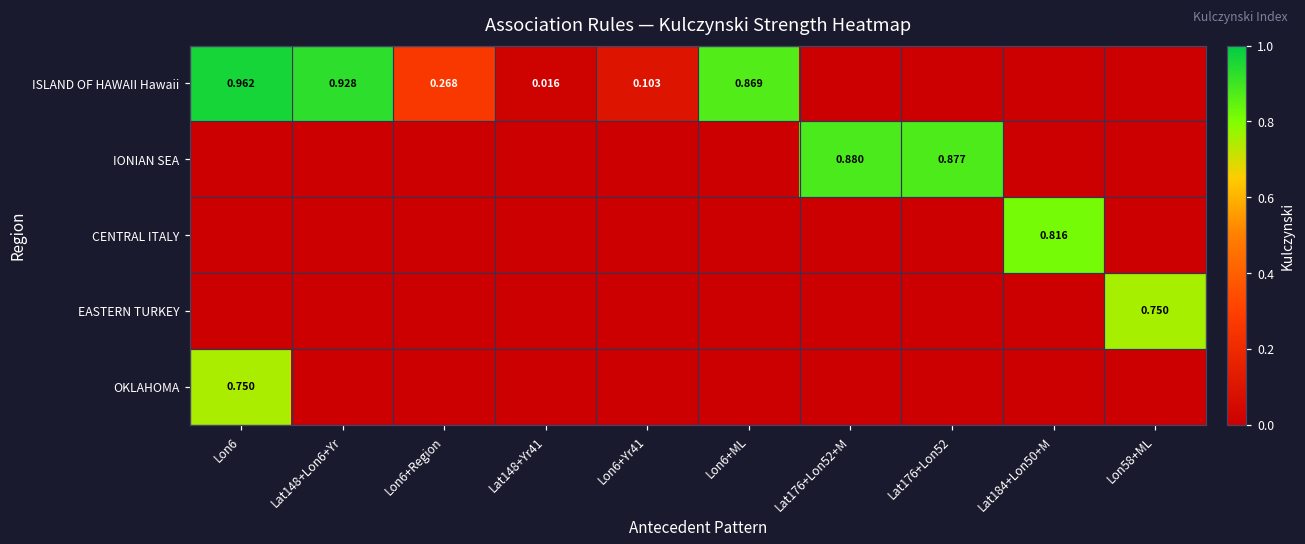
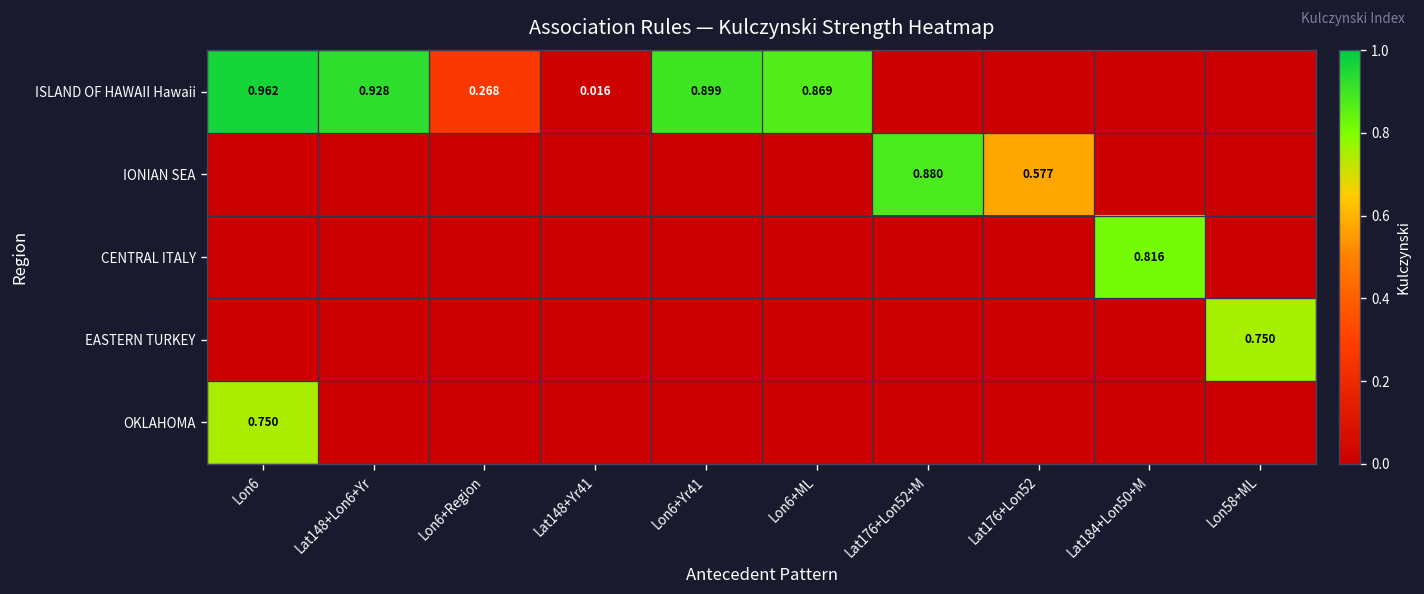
  {
    "ISLAND OF HAWAII Hawaii": {
      "Lon6": 0.962,
      "Lat148+Lon6+Yr": 0.928,
      "Lon6+Region": 0.268,
      "Lat148+Yr41": 0.016,
-     "Lon6+Yr41": 0.103,
+     "Lon6+Yr41": 0.899,
      "Lon6+ML": 0.869
    },
    "IONIAN SEA": {
      "Lat176+Lon52+M": 0.880,
-     "Lat176+Lon52": 0.877
+     "Lat176+Lon52": 0.577
    },
    "CENTRAL ITALY": {
      "Lat184+Lon50+M": 0.816
    },
    "EASTERN TURKEY": {
      "Lon58+ML": 0.750
    },
    "OKLAHOMA": {
      "Lon6": 0.750
    }
  }
